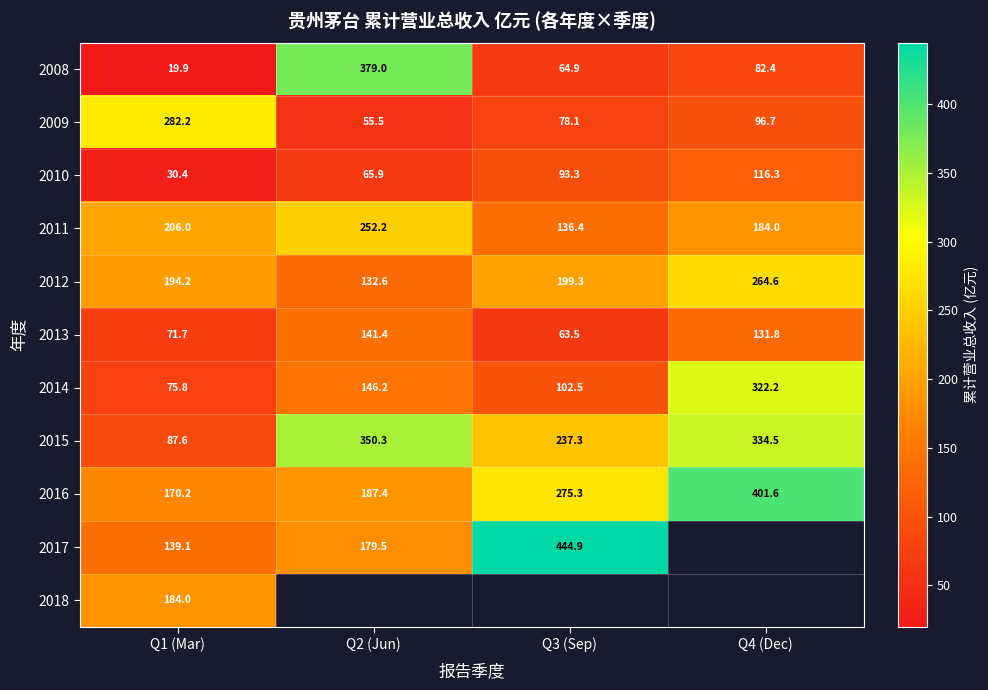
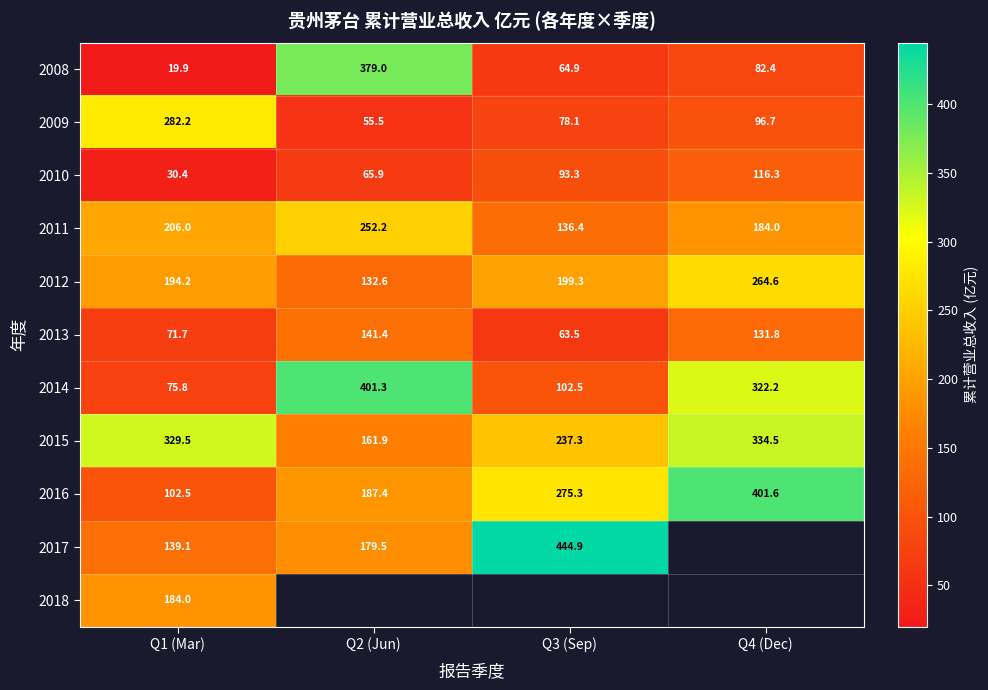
  {
    "2008": {
      "Q1 (Mar)": 19.9,
      "Q2 (Jun)": 379.0,
      "Q3 (Sep)": 64.9,
      "Q4 (Dec)": 82.4
    },
    "2009": {
      "Q1 (Mar)": 282.2,
      "Q2 (Jun)": 55.5,
      "Q3 (Sep)": 78.1,
      "Q4 (Dec)": 96.7
    },
    "2010": {
      "Q1 (Mar)": 30.4,
      "Q2 (Jun)": 65.9,
      "Q3 (Sep)": 93.3,
      "Q4 (Dec)": 116.3
    },
    "2011": {
      "Q1 (Mar)": 206.0,
      "Q2 (Jun)": 252.2,
      "Q3 (Sep)": 136.4,
      "Q4 (Dec)": 184.0
    },
    "2012": {
      "Q1 (Mar)": 194.2,
      "Q2 (Jun)": 132.6,
      "Q3 (Sep)": 199.3,
      "Q4 (Dec)": 264.6
    },
    "2013": {
      "Q1 (Mar)": 71.7,
      "Q2 (Jun)": 141.4,
      "Q3 (Sep)": 63.5,
      "Q4 (Dec)": 131.8
    },
    "2014": {
      "Q1 (Mar)": 75.8,
-     "Q2 (Jun)": 146.2,
+     "Q2 (Jun)": 401.3,
      "Q3 (Sep)": 102.5,
      "Q4 (Dec)": 322.2
    },
    "2015": {
-     "Q1 (Mar)": 87.6,
-     "Q2 (Jun)": 350.3,
+     "Q1 (Mar)": 329.5,
+     "Q2 (Jun)": 161.9,
      "Q3 (Sep)": 237.3,
      "Q4 (Dec)": 334.5
    },
    "2016": {
-     "Q1 (Mar)": 170.2,
+     "Q1 (Mar)": 102.5,
      "Q2 (Jun)": 187.4,
      "Q3 (Sep)": 275.3,
      "Q4 (Dec)": 401.6
    },
    "2017": {
      "Q1 (Mar)": 139.1,
      "Q2 (Jun)": 179.5,
      "Q3 (Sep)": 444.9
    },
    "2018": {
      "Q1 (Mar)": 184.0
    }
  }
